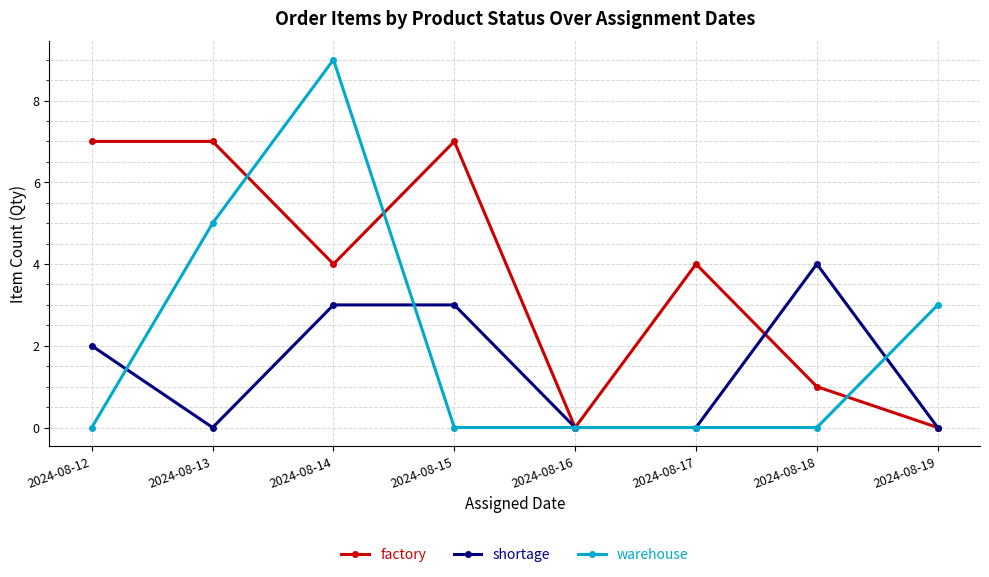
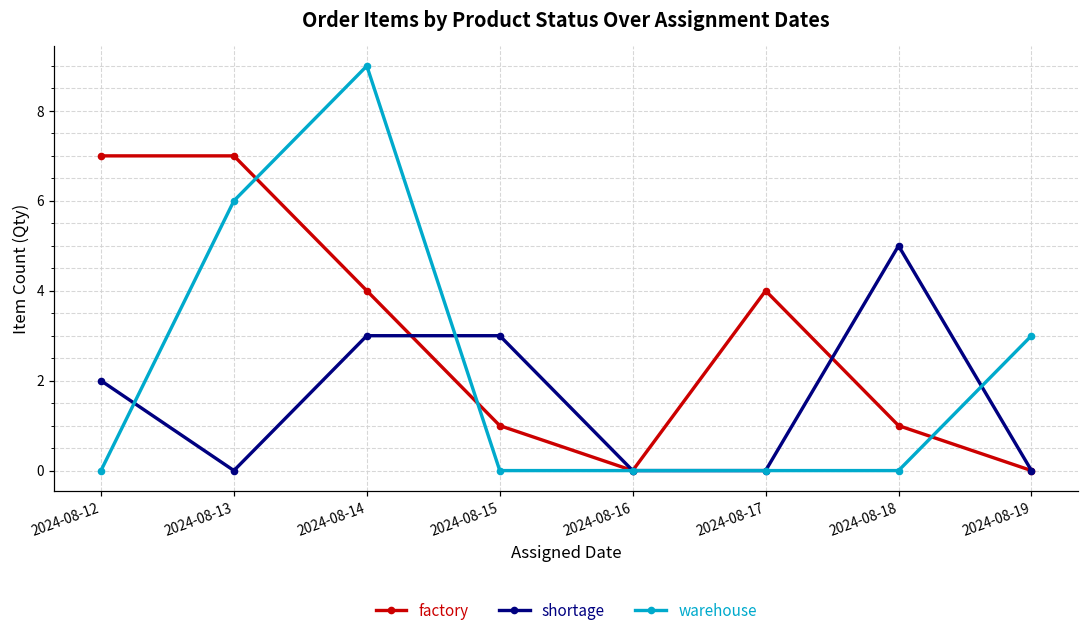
  {
    "factory": {
      "2024-08-12": 7,
      "2024-08-13": 7,
      "2024-08-14": 4,
-     "2024-08-15": 7,
+     "2024-08-15": 1,
      "2024-08-17": 4,
      "2024-08-18": 1
    },
    "shortage": {
      "2024-08-12": 2,
      "2024-08-13": 0,
      "2024-08-14": 3,
      "2024-08-15": 3,
-     "2024-08-18": 4
+     "2024-08-18": 5
    },
    "warehouse": {
      "2024-08-12": 0,
-     "2024-08-13": 5,
+     "2024-08-13": 6,
      "2024-08-14": 9,
      "2024-08-15": 0,
      "2024-08-18": 0,
      "2024-08-19": 3
    }
  }
